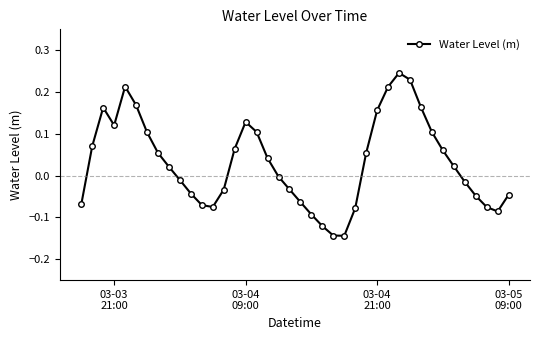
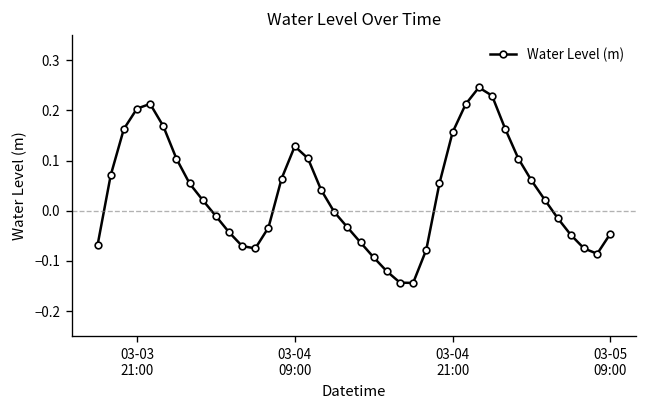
  {
-   "03-03 21:00": 0.12,
+   "03-03 21:00": 0.20,
    "03-04 09:00": 0.13,
    "03-04 21:00": 0.16,
    "03-05 09:00": -0.05
  }
